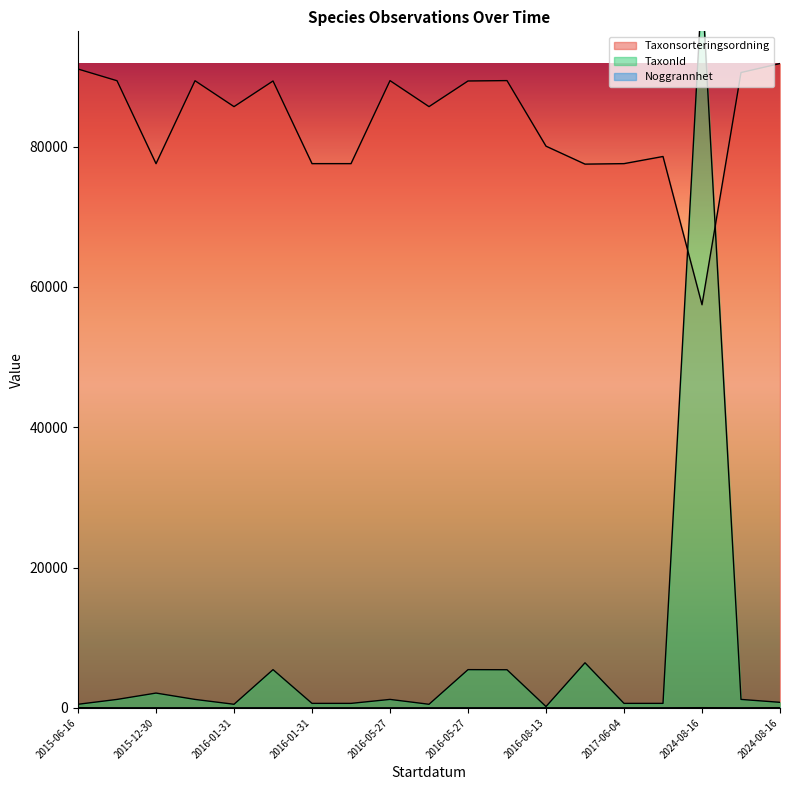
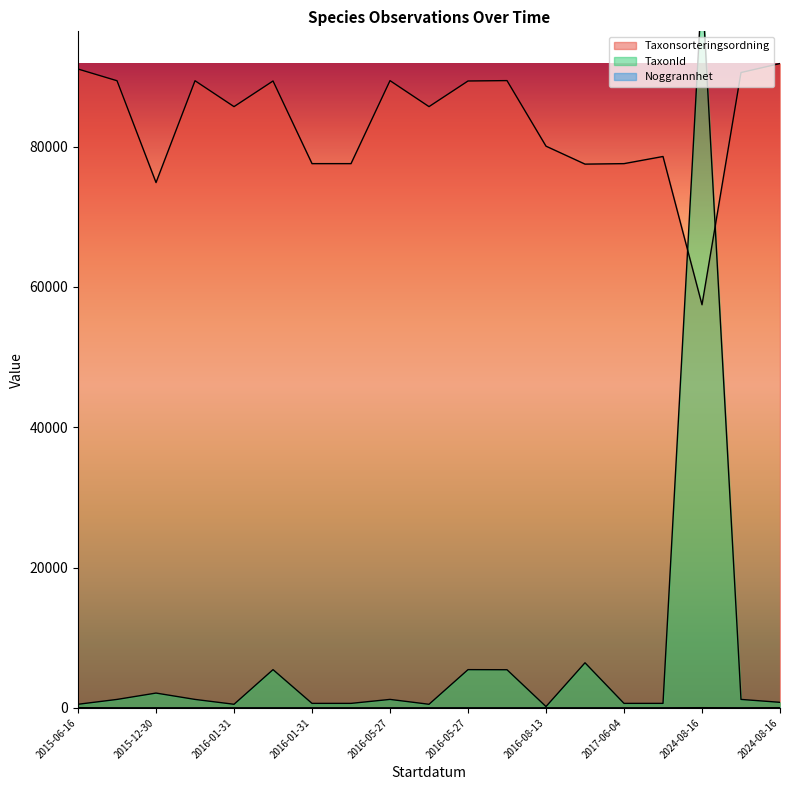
  {
    "Taxonsorteringsordning": {
      "2015-06-16": 91000,
-     "2015-12-30": 78000,
+     "2015-12-30": 75000,
      "2016-08-13": 80000
    },
    "TaxonId": {
      "2015-06-16": 1000,
      "2015-12-30": 2000
    },
    "Noggrannhet": {
      "2015-06-16": 0,
      "2015-12-30": 0
    }
  }
